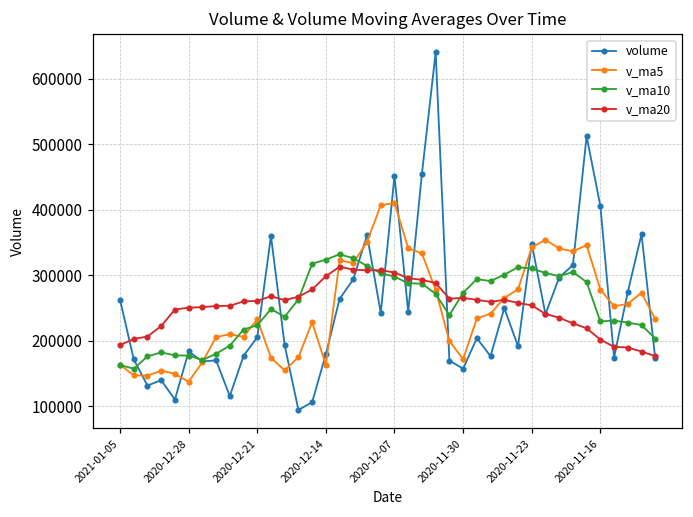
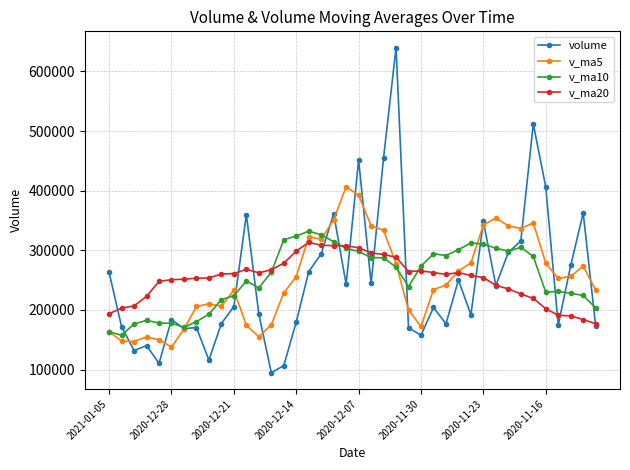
  {
    "volume": {
      "2021-01-05": 260000,
      "2020-12-28": 180000,
      "2020-12-21": 210000,
      "2020-12-14": 180000,
      "2020-12-07": 450000,
      "2020-11-30": 160000,
      "2020-11-23": 350000,
      "2020-11-16": 410000
    },
    "v_ma5": {
      "2020-12-28": 140000,
      "2020-12-21": 230000,
-     "2020-12-14": 160000,
-     "2020-12-07": 410000,
+     "2020-12-14": 260000,
+     "2020-12-07": 390000,
      "2020-11-30": 170000,
      "2020-11-23": 340000,
      "2020-11-16": 280000
    },
    "v_ma10": {
      "2020-12-28": 180000,
      "2020-12-21": 220000,
      "2020-12-14": 320000,
      "2020-12-07": 300000,
      "2020-11-30": 270000,
      "2020-11-23": 310000,
      "2020-11-16": 230000
    },
    "v_ma20": {
      "2021-01-05": 190000,
      "2020-12-28": 250000,
      "2020-12-21": 260000,
      "2020-12-14": 300000,
      "2020-12-07": 300000,
      "2020-11-30": 270000,
      "2020-11-23": 250000,
      "2020-11-16": 200000
    }
  }
